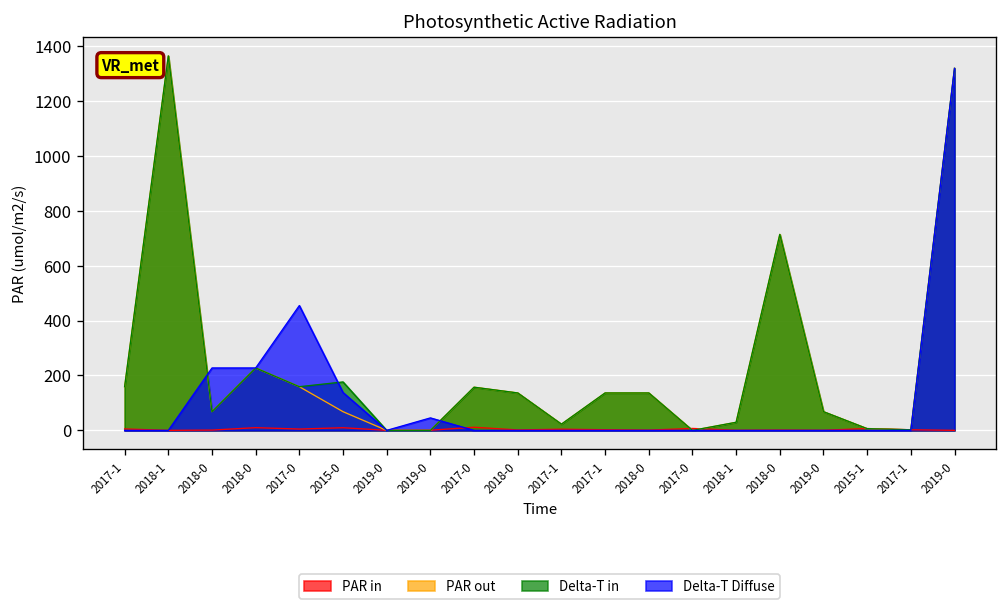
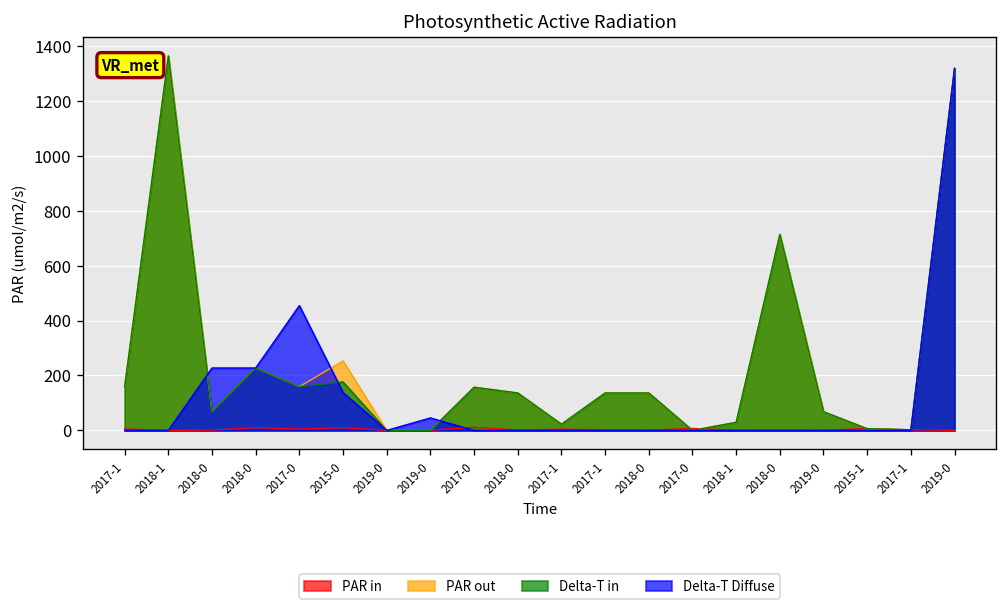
  {
    "PAR in": {
      "2015-0": 10
    },
    "PAR out": {
-     "2015-0": 70
+     "2015-0": 250
    },
    "Delta-T in": {
      "2015-0": 180
    },
    "Delta-T Diffuse": {
      "2015-0": 140
    }
  }
